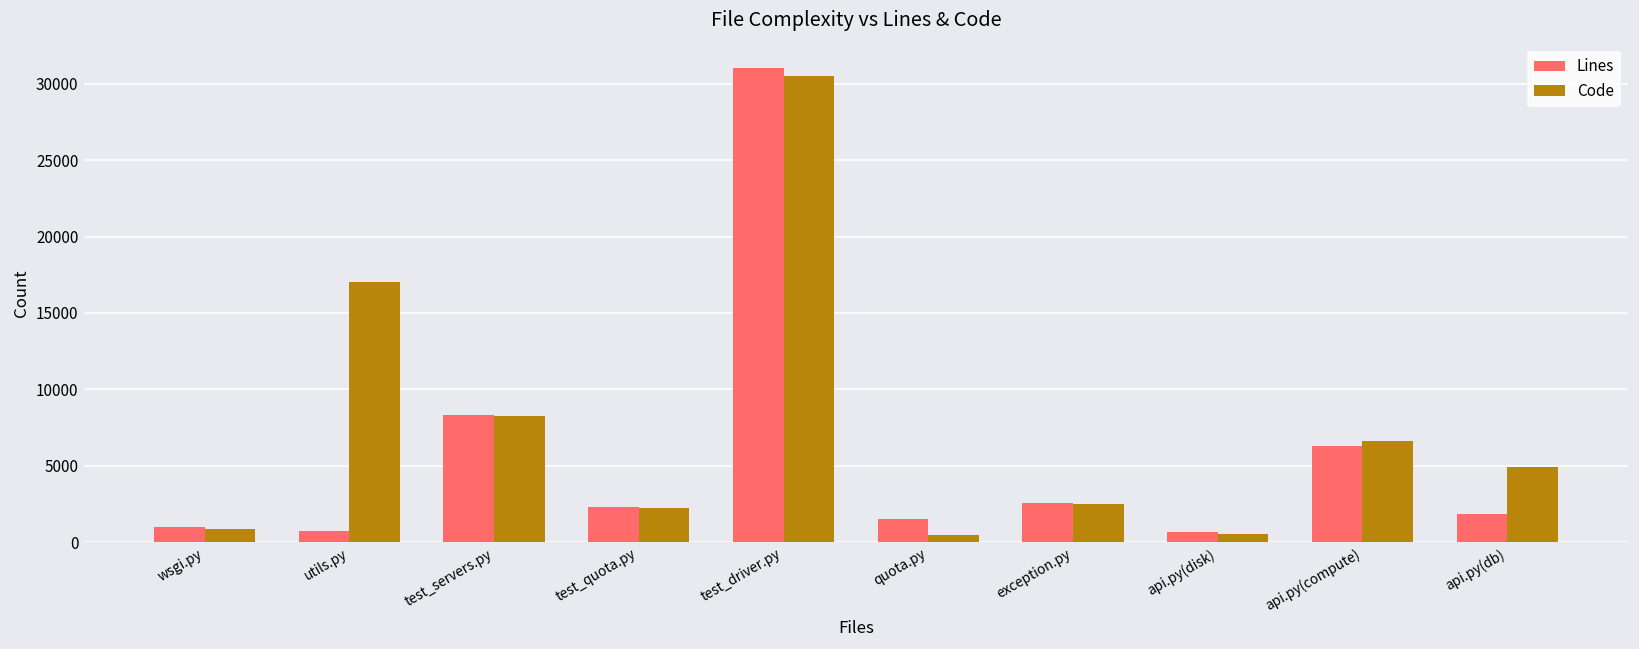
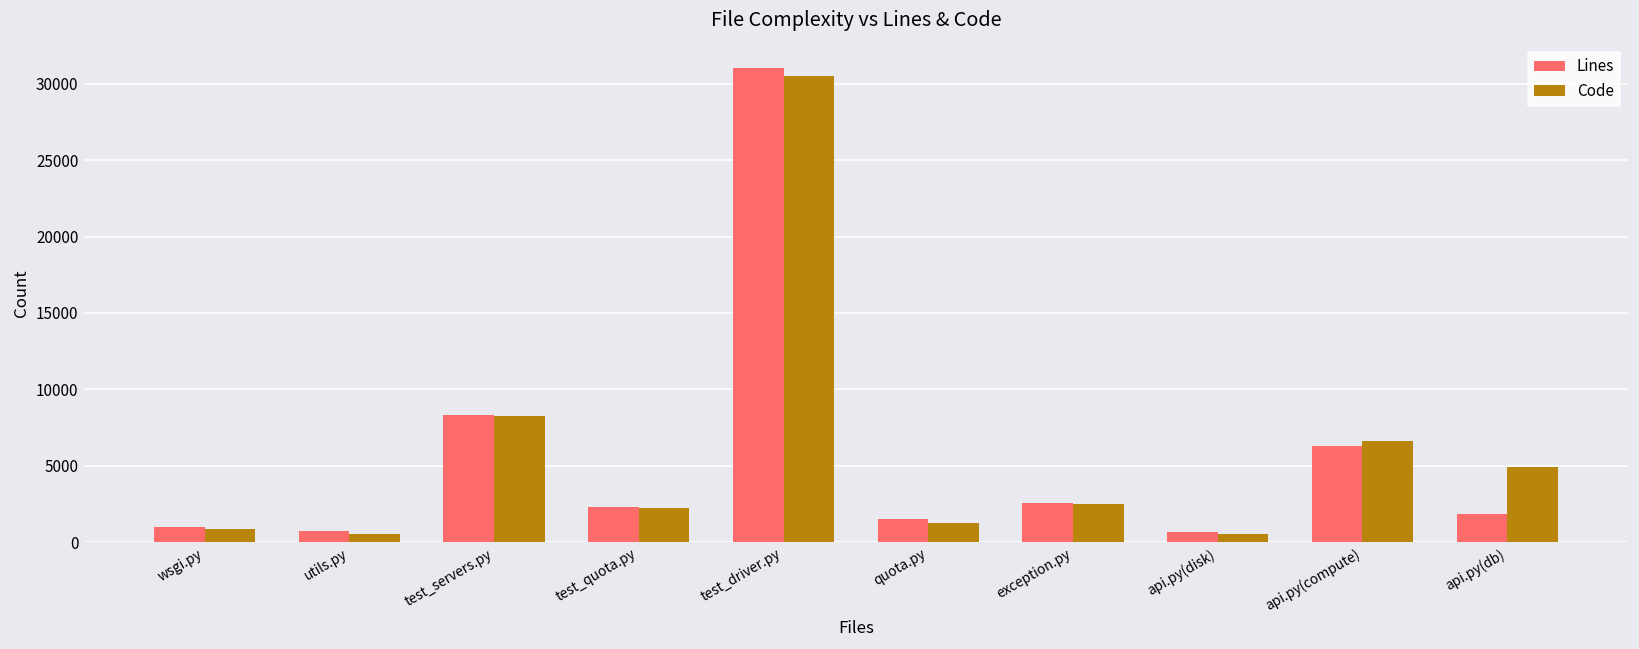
  {
    "Lines": {
      "wsgi.py": 1000,
      "utils.py": 800,
      "test_servers.py": 8300,
      "test_quota.py": 2300,
      "test_driver.py": 31000,
      "quota.py": 1500,
      "exception.py": 2600,
      "api.py(disk)": 700,
      "api.py(compute)": 6300,
      "api.py(db)": 1800
    },
    "Code": {
      "wsgi.py": 900,
-     "utils.py": 17000,
+     "utils.py": 500,
      "test_servers.py": 8300,
      "test_quota.py": 2200,
      "test_driver.py": 30500,
-     "quota.py": 500,
+     "quota.py": 1200,
      "exception.py": 2500,
      "api.py(disk)": 500,
      "api.py(compute)": 6600,
      "api.py(db)": 4900
    }
  }
